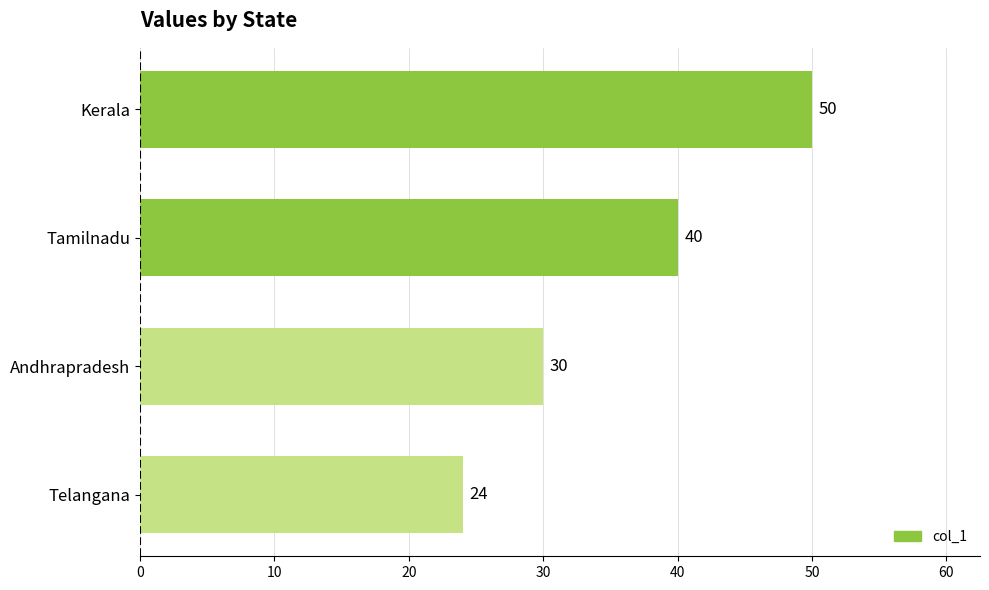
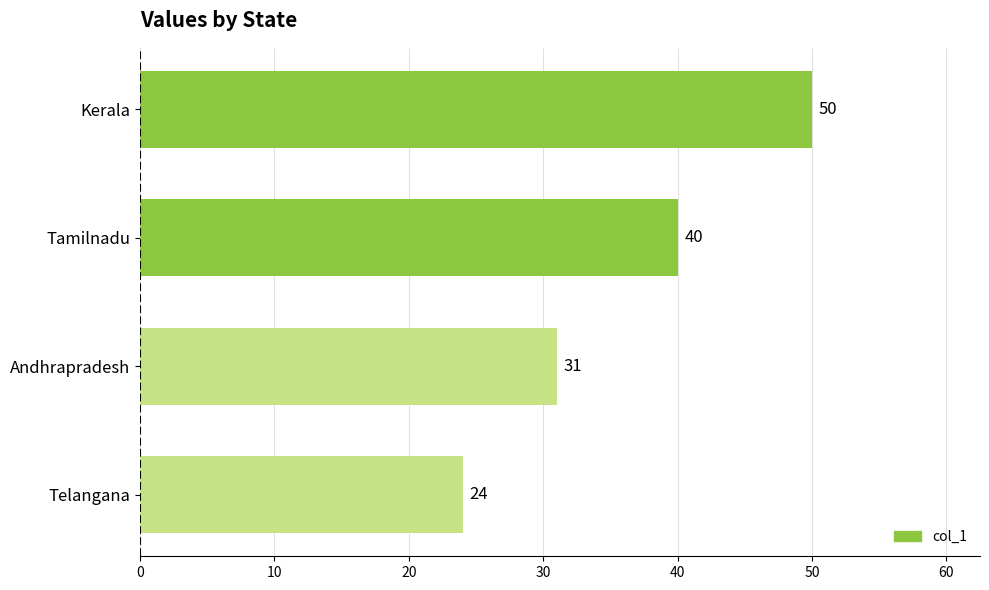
  {
    "Kerala": 50,
    "Tamilnadu": 40,
-   "Andhrapradesh": 30,
+   "Andhrapradesh": 31,
    "Telangana": 24
  }
